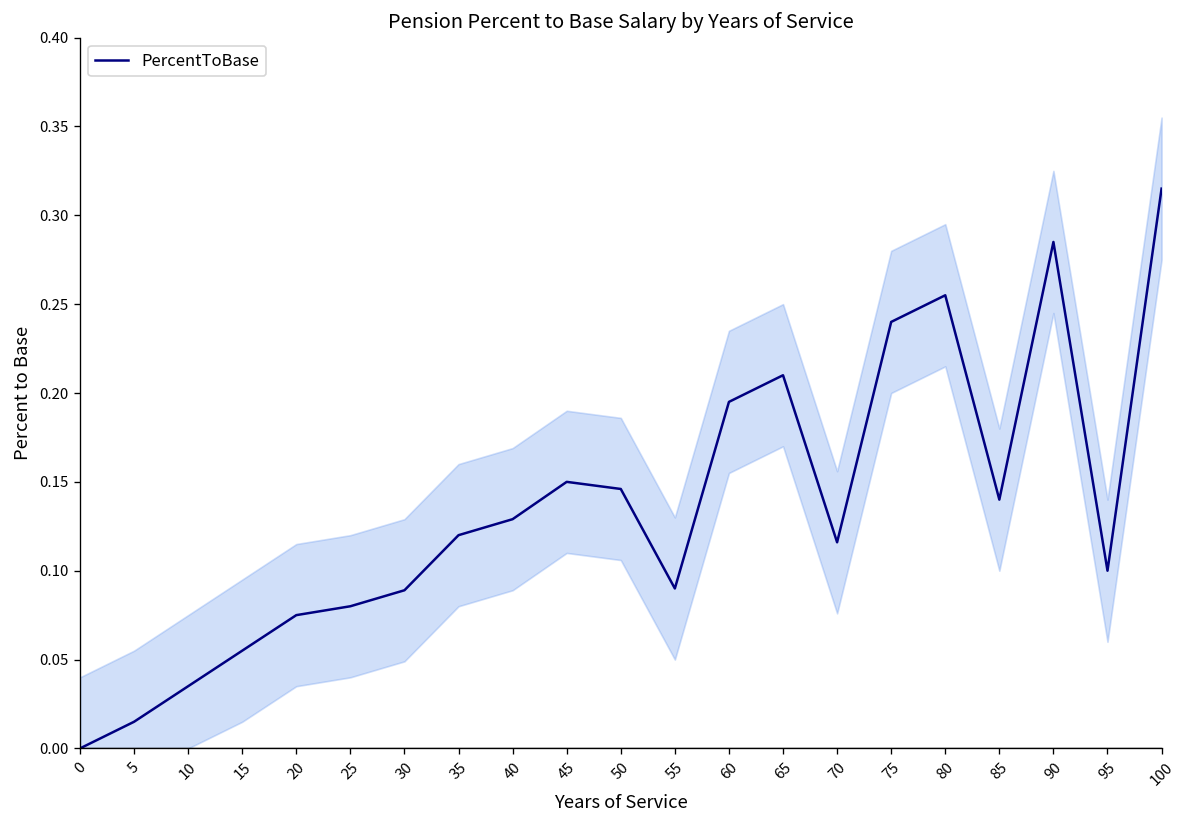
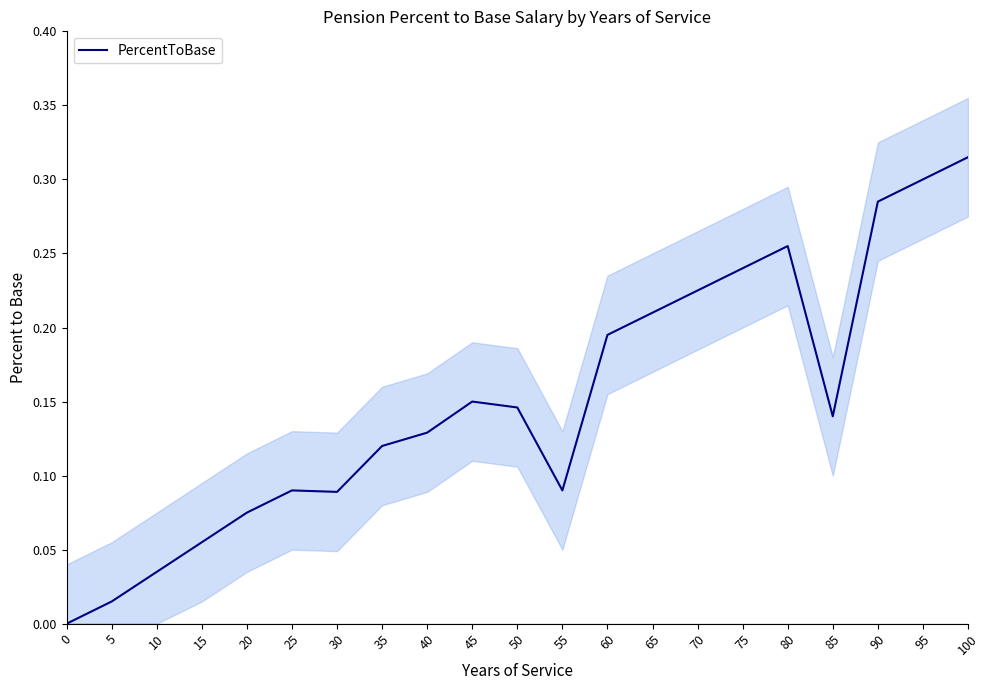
  {
    "PercentToBase": {
      "0": 0.000,
      "5": 0.015,
      "10": 0.035,
      "15": 0.055,
      "20": 0.075,
-     "25": 0.08,
+     "25": 0.09,
      "30": 0.089,
      "35": 0.120,
      "40": 0.129,
      "45": 0.150,
      "50": 0.146,
      "55": 0.090,
      "60": 0.195,
      "65": 0.210,
-     "70": 0.116,
+     "70": 0.225,
      "75": 0.240,
      "80": 0.255,
      "85": 0.140,
      "90": 0.285,
-     "95": 0.1,
+     "95": 0.3,
      "100": 0.315
    }
  }
